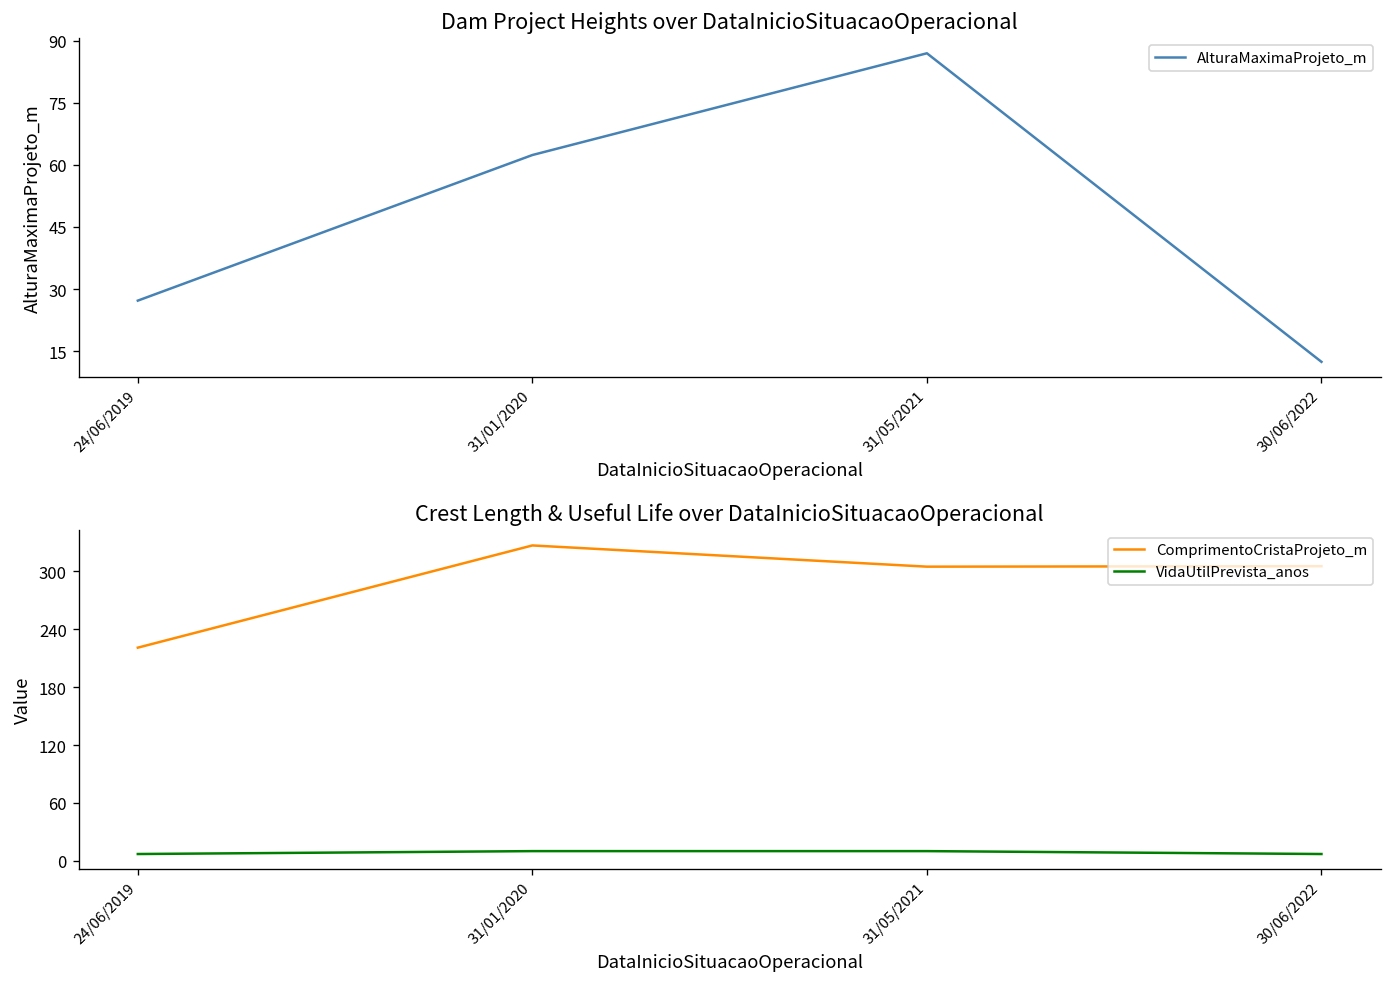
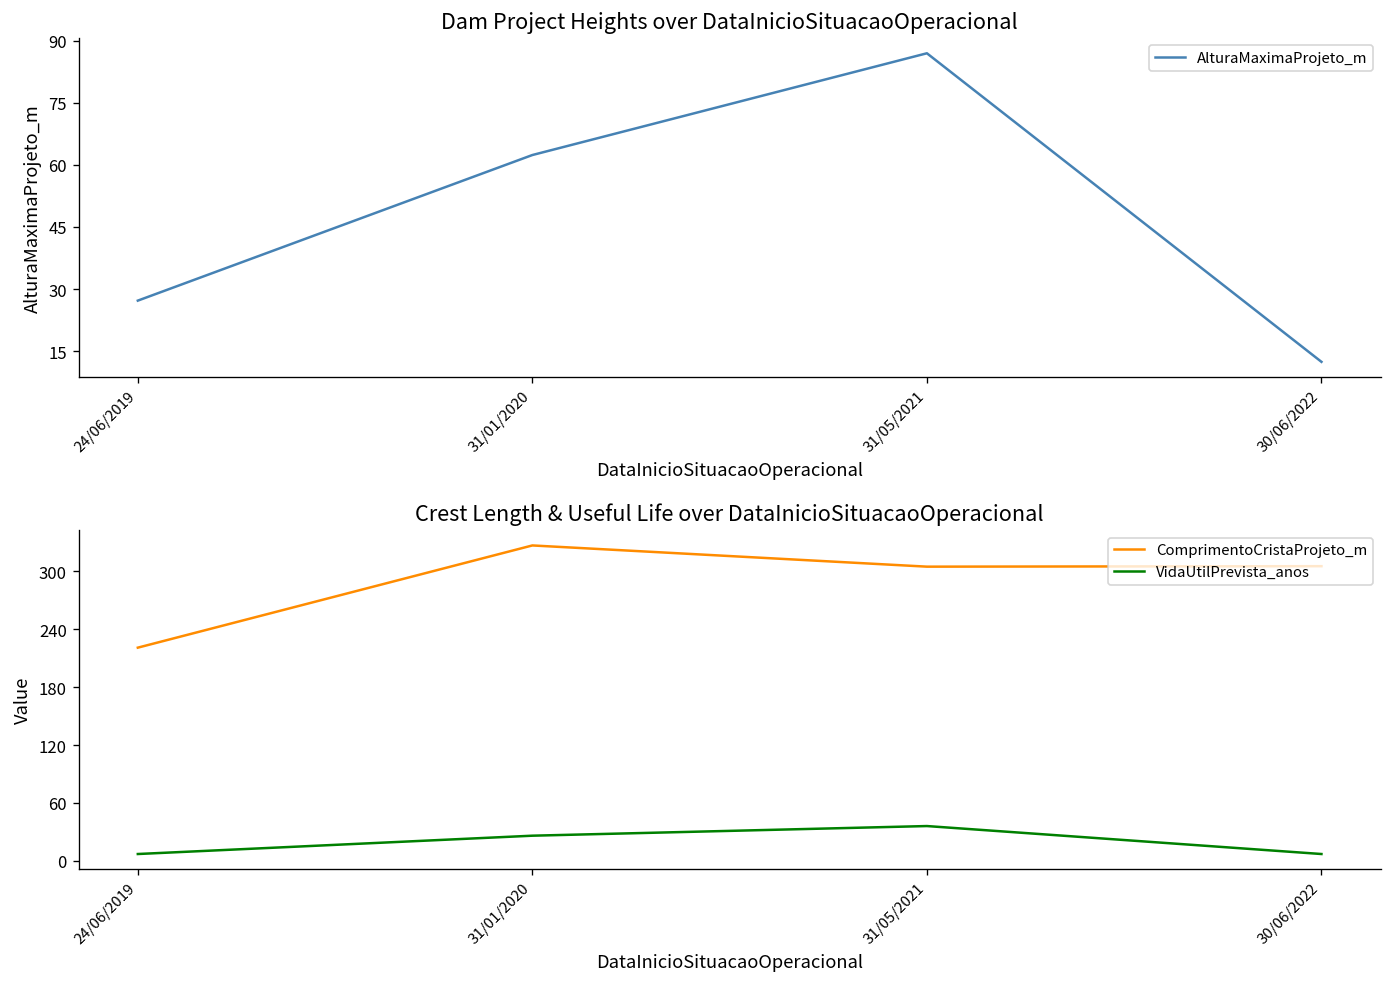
  {
    "Dam Project Heights over DataInicioSituacaoOperacional": {
      "24/06/2019": 27,
      "31/01/2020": 62,
      "31/05/2021": 87,
      "30/06/2022": 12
    },
    "Crest Length & Useful Life over DataInicioSituacaoOperacional": {
      "ComprimentoCristaProjeto_m": {
        "24/06/2019": 220,
        "31/01/2020": 330,
        "31/05/2021": 310
      },
      "VidaUtilPrevista_anos": {
        "24/06/2019": 10,
-       "31/01/2020": 10,
-       "31/05/2021": 10,
+       "31/01/2020": 30,
+       "31/05/2021": 40,
        "30/06/2022": 10
      }
    }
  }
